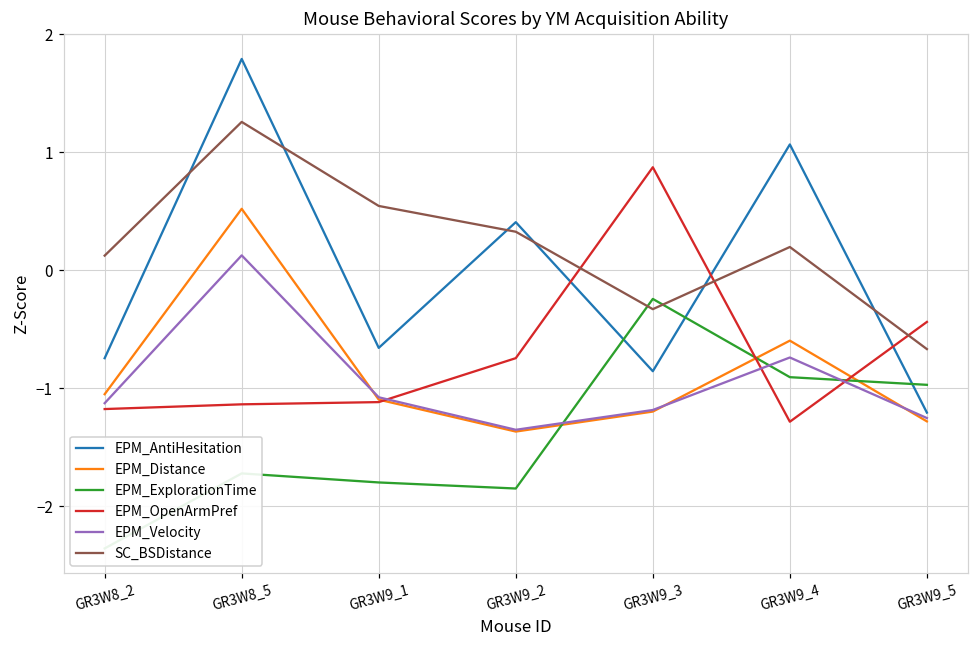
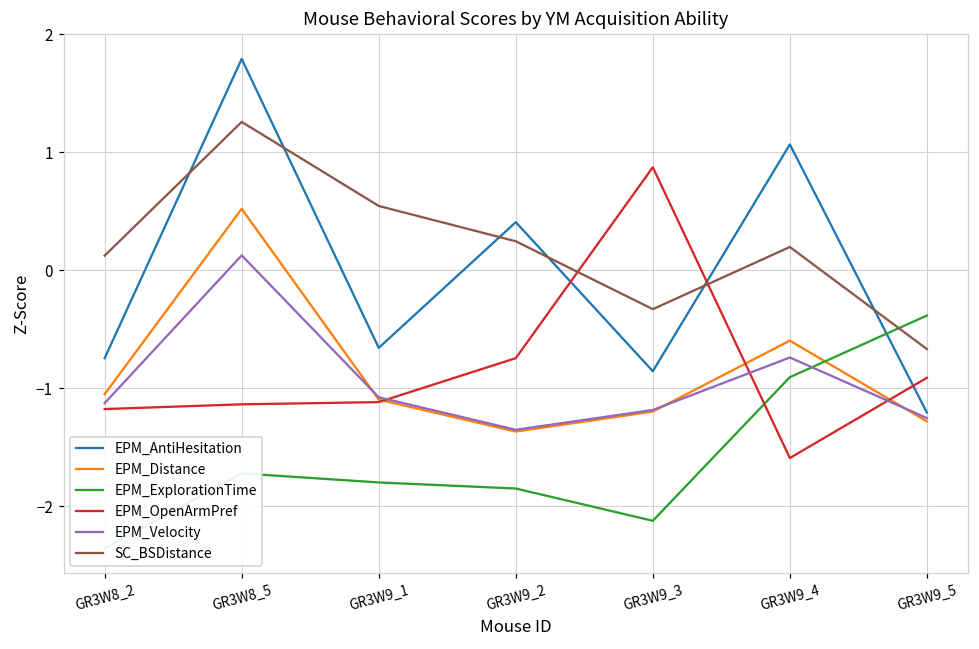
  {
    "EPM_AntiHesitation": {
      "GR3W8_2": -0.75,
      "GR3W8_5": 1.79,
      "GR3W9_1": -0.66,
      "GR3W9_2": 0.41,
      "GR3W9_3": -0.86,
      "GR3W9_4": 1.07,
      "GR3W9_5": -1.21
    },
    "EPM_Distance": {
      "GR3W8_2": -1.05,
      "GR3W8_5": 0.52,
      "GR3W9_4": -0.60,
      "GR3W9_5": -1.28
    },
    "EPM_ExplorationTime": {
      "GR3W9_1": -1.80,
      "GR3W9_2": -1.85,
-     "GR3W9_3": -0.24,
+     "GR3W9_3": -2.12,
      "GR3W9_4": -0.91,
-     "GR3W9_5": -0.97
+     "GR3W9_5": -0.38
    },
    "EPM_OpenArmPref": {
      "GR3W8_2": -1.18,
      "GR3W8_5": -1.14,
      "GR3W9_2": -0.74,
      "GR3W9_3": 0.87,
-     "GR3W9_4": -1.28,
-     "GR3W9_5": -0.44
+     "GR3W9_4": -1.59,
+     "GR3W9_5": -0.91
    },
    "EPM_Velocity": {
      "GR3W8_2": -1.13,
      "GR3W8_5": 0.13,
      "GR3W9_4": -0.74,
      "GR3W9_5": -1.25
    },
    "SC_BSDistance": {
      "GR3W8_2": 0.12,
      "GR3W8_5": 1.26,
      "GR3W9_1": 0.55,
-     "GR3W9_2": 0.33,
+     "GR3W9_2": 0.25,
      "GR3W9_3": -0.33,
      "GR3W9_4": 0.20,
      "GR3W9_5": -0.67
    }
  }
